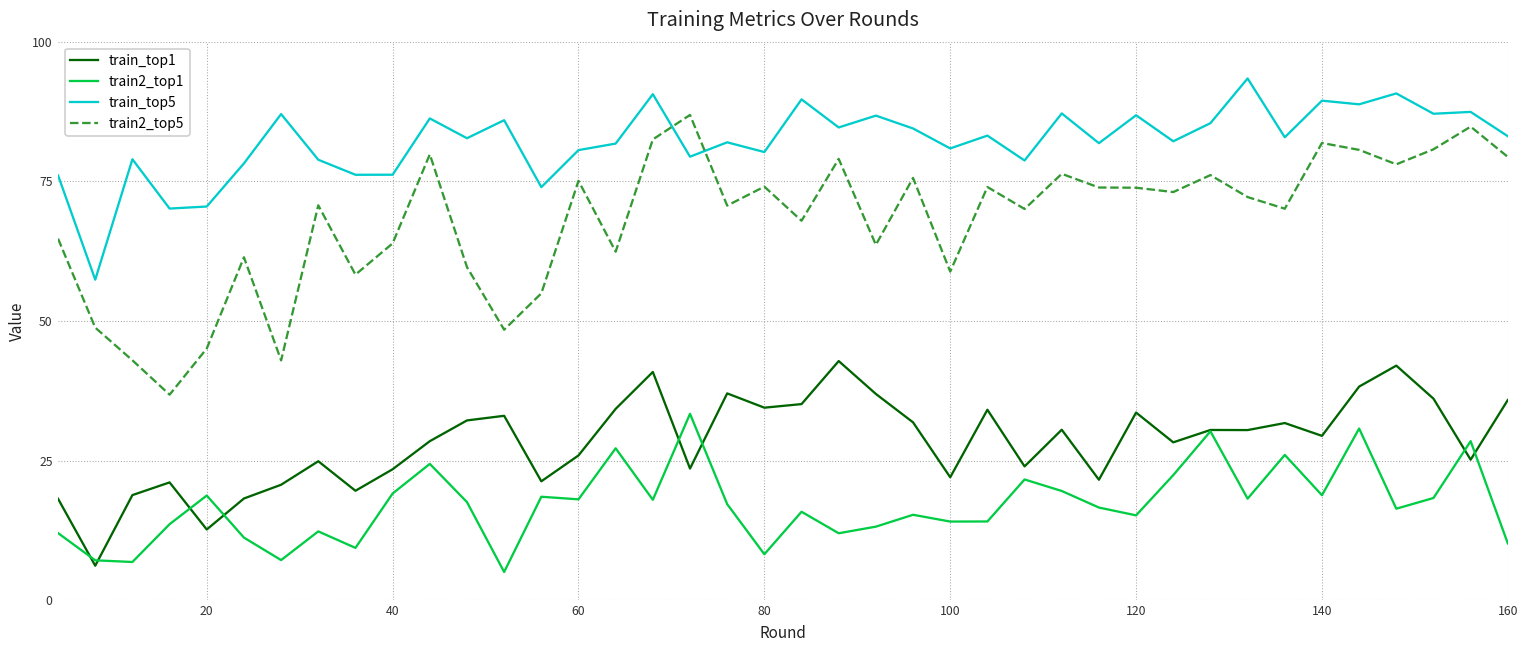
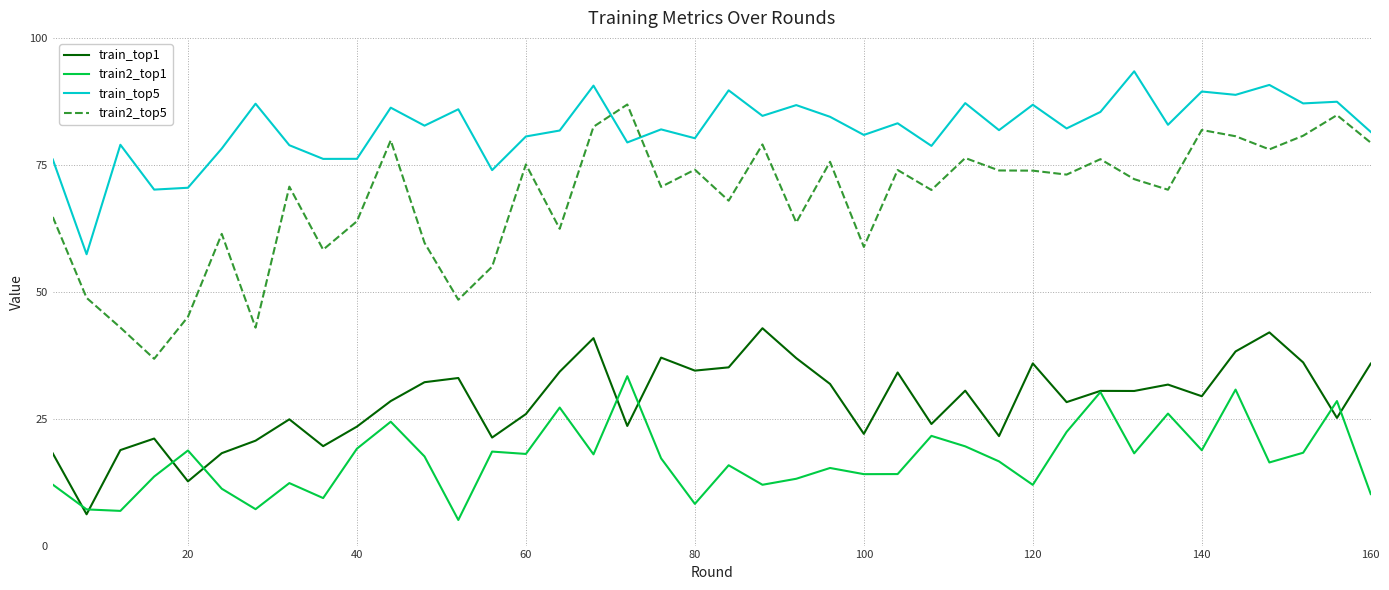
  {
    "train_top1": {
      "20": 13,
      "40": 23,
      "60": 26,
      "80": 34,
      "100": 22,
-     "120": 34,
+     "120": 36,
      "140": 29,
      "160": 36
    },
    "train2_top1": {
      "20": 19,
      "40": 19,
      "60": 18,
      "80": 8,
      "100": 14,
-     "120": 15,
+     "120": 12,
      "140": 19,
      "160": 10
    },
    "train_top5": {
      "20": 70,
      "40": 76,
      "60": 81,
      "80": 80,
      "100": 81,
      "120": 87,
      "140": 89,
-     "160": 83
+     "160": 81
    },
    "train2_top5": {
      "20": 45,
      "40": 64,
      "60": 75,
      "80": 74,
      "100": 59,
      "120": 74,
      "140": 82,
      "160": 79
    }
  }
